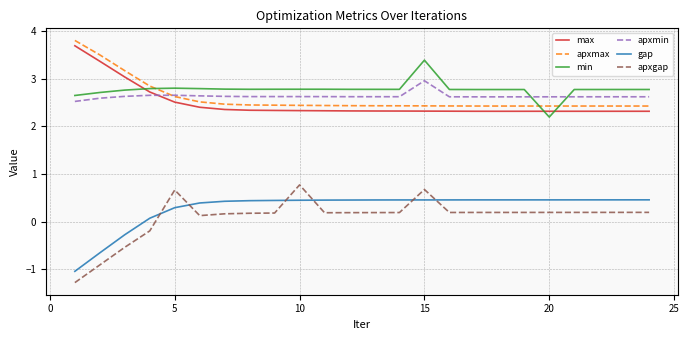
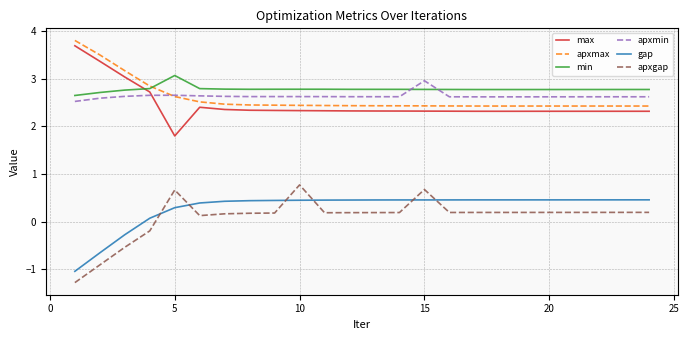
  {
    "max": {
-     "5": 2.5,
+     "5": 1.8,
      "10": 2.3,
      "15": 2.3,
      "20": 2.3
    },
    "apxmax": {
      "10": 2.4,
      "15": 2.4,
      "20": 2.4
    },
    "min": {
-     "5": 2.8,
+     "5": 3.1,
      "10": 2.8,
-     "15": 3.4,
-     "20": 2.2
+     "15": 2.8,
+     "20": 2.8
    },
    "apxmin": {
      "10": 2.6,
      "15": 3.0,
      "20": 2.6
    },
    "gap": {
      "5": 0.3,
      "10": 0.4,
      "15": 0.5,
      "20": 0.5
    },
    "apxgap": {
      "5": 0.7,
      "10": 0.8,
      "15": 0.7,
      "20": 0.2
    }
  }
